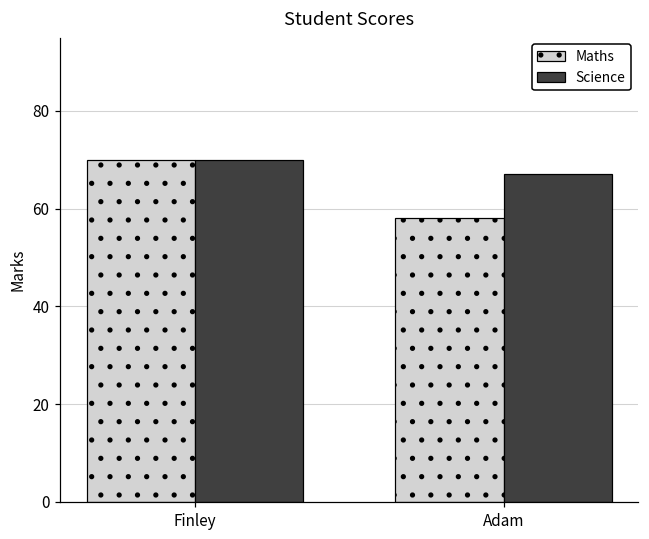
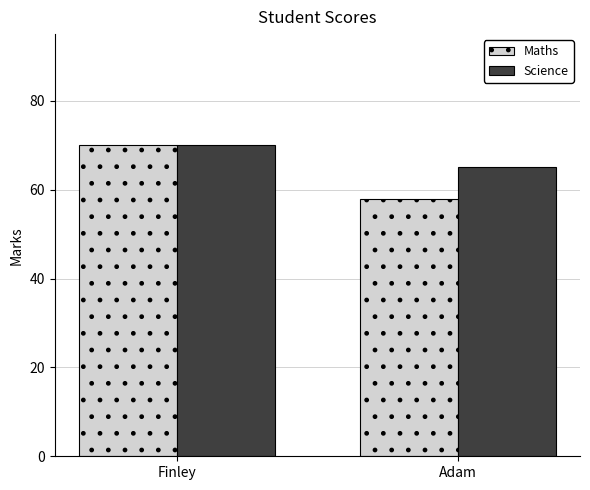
  {
    "Maths": {
      "Finley": 70,
      "Adam": 58
    },
    "Science": {
      "Finley": 70,
-     "Adam": 67
+     "Adam": 65
    }
  }
